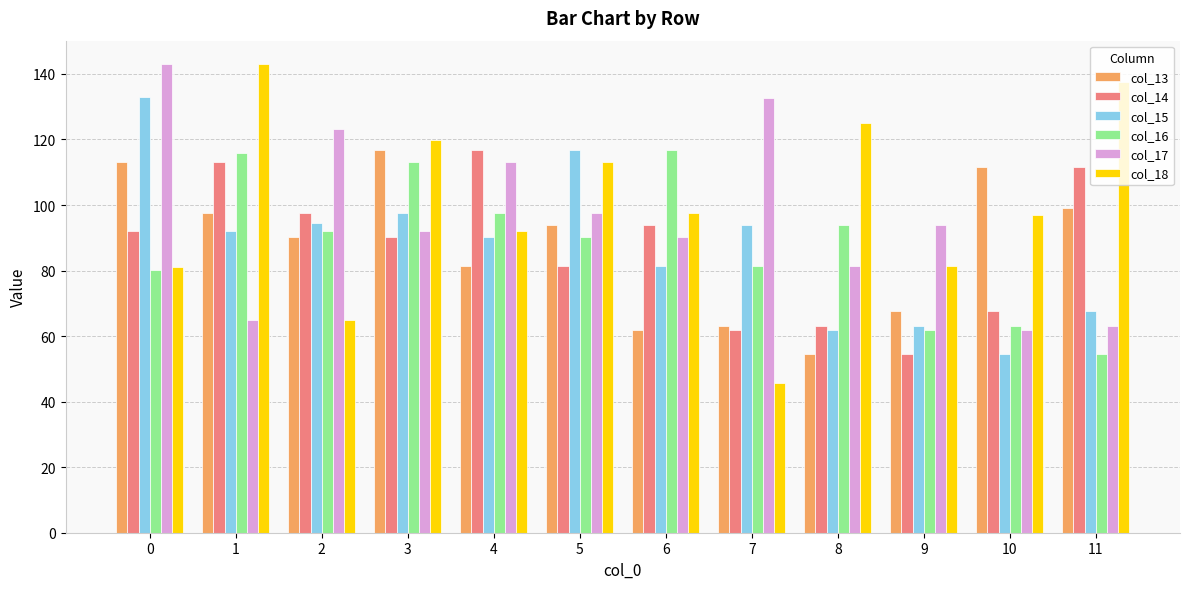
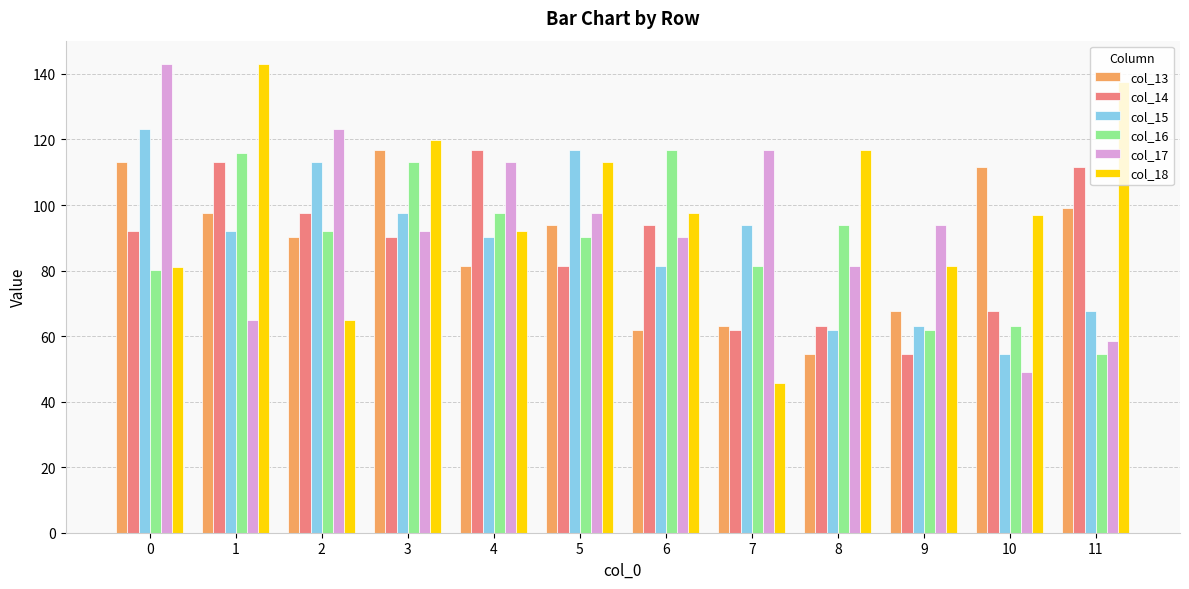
  {
    "col_15": {
-     "0": 133,
+     "0": 123,
      "1": 92,
-     "2": 95,
+     "2": 113,
      "3": 98,
      "4": 90,
      "5": 117,
      "6": 81,
      "7": 94,
      "8": 62,
      "9": 63,
      "10": 55,
      "11": 68
    },
    "col_16": {
      "0": 80,
      "1": 116,
      "2": 92,
      "3": 113,
      "4": 98,
      "5": 90,
      "6": 117,
      "7": 81,
      "8": 94,
      "9": 62,
      "10": 63,
      "11": 55
    },
    "col_17": {
      "0": 143,
      "1": 65,
      "2": 123,
      "3": 92,
      "4": 113,
      "5": 98,
      "6": 90,
-     "7": 133,
+     "7": 117,
      "8": 81,
      "9": 94,
-     "10": 62,
-     "11": 63
+     "10": 49,
+     "11": 59
    },
    "col_18": {
      "0": 81,
      "1": 143,
      "2": 65,
      "3": 120,
      "4": 92,
      "5": 113,
      "6": 98,
      "7": 46,
-     "8": 125,
+     "8": 117,
      "9": 81,
      "10": 97
    }
  }
